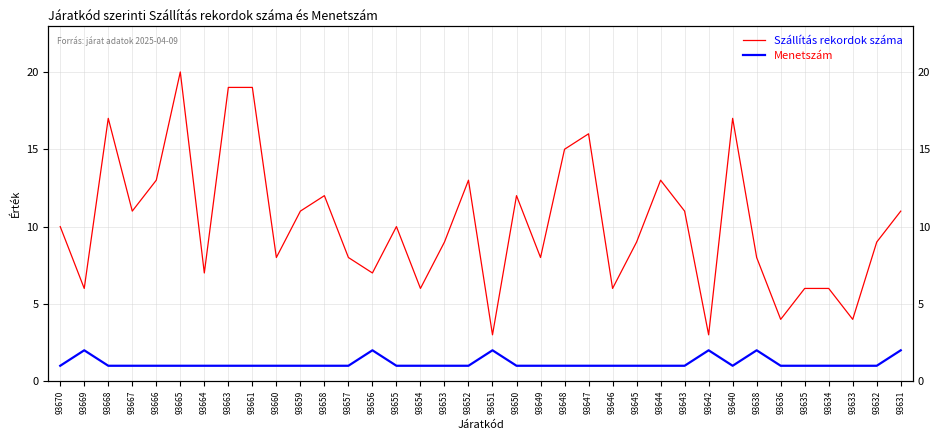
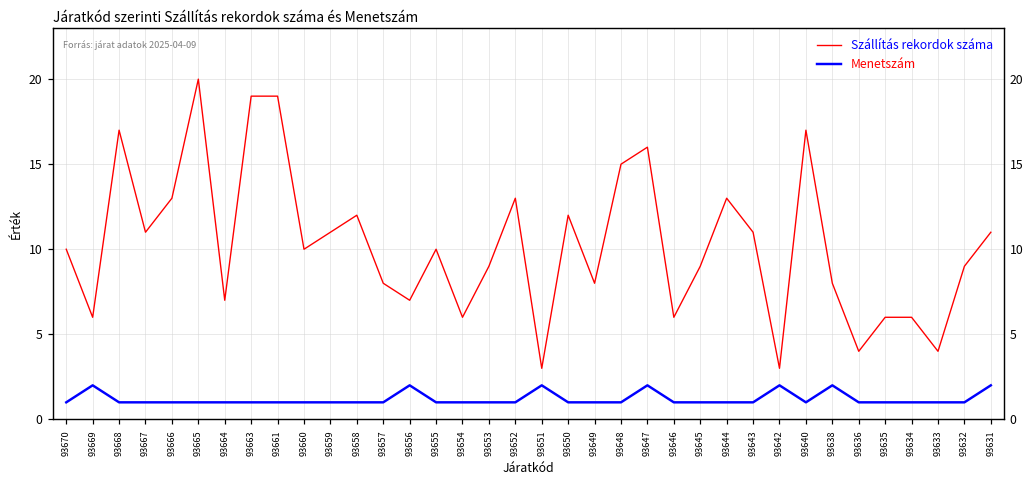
  {
    "Szállítás rekordok száma": {
      "93670": 10,
      "93669": 6,
      "93668": 17,
      "93667": 11,
      "93666": 13,
      "93665": 20,
      "93664": 7,
      "93663": 19,
      "93661": 19,
-     "93660": 8,
+     "93660": 10,
      "93659": 11,
      "93658": 12,
      "93657": 8,
      "93656": 7,
      "93655": 10,
      "93654": 6,
      "93653": 9,
      "93652": 13,
      "93651": 3,
      "93650": 12,
      "93649": 8,
      "93648": 15,
      "93647": 16,
      "93646": 6,
      "93645": 9,
      "93644": 13,
      "93643": 11,
      "93642": 3,
      "93640": 17,
      "93638": 8,
      "93636": 4,
      "93635": 6,
      "93634": 6,
      "93633": 4,
      "93632": 9,
      "93631": 11
    },
    "Menetszám": {
      "93670": 1,
      "93669": 2,
      "93668": 1,
      "93667": 1,
      "93666": 1,
      "93665": 1,
      "93664": 1,
      "93663": 1,
      "93661": 1,
      "93660": 1,
      "93659": 1,
      "93658": 1,
      "93657": 1,
      "93656": 2,
      "93655": 1,
      "93654": 1,
      "93653": 1,
      "93652": 1,
      "93651": 2,
      "93650": 1,
      "93649": 1,
      "93648": 1,
-     "93647": 1,
+     "93647": 2,
      "93646": 1,
      "93645": 1,
      "93644": 1,
      "93643": 1,
      "93642": 2,
      "93640": 1,
      "93638": 2,
      "93636": 1,
      "93635": 1,
      "93634": 1,
      "93633": 1,
      "93632": 1,
      "93631": 2
    }
  }
